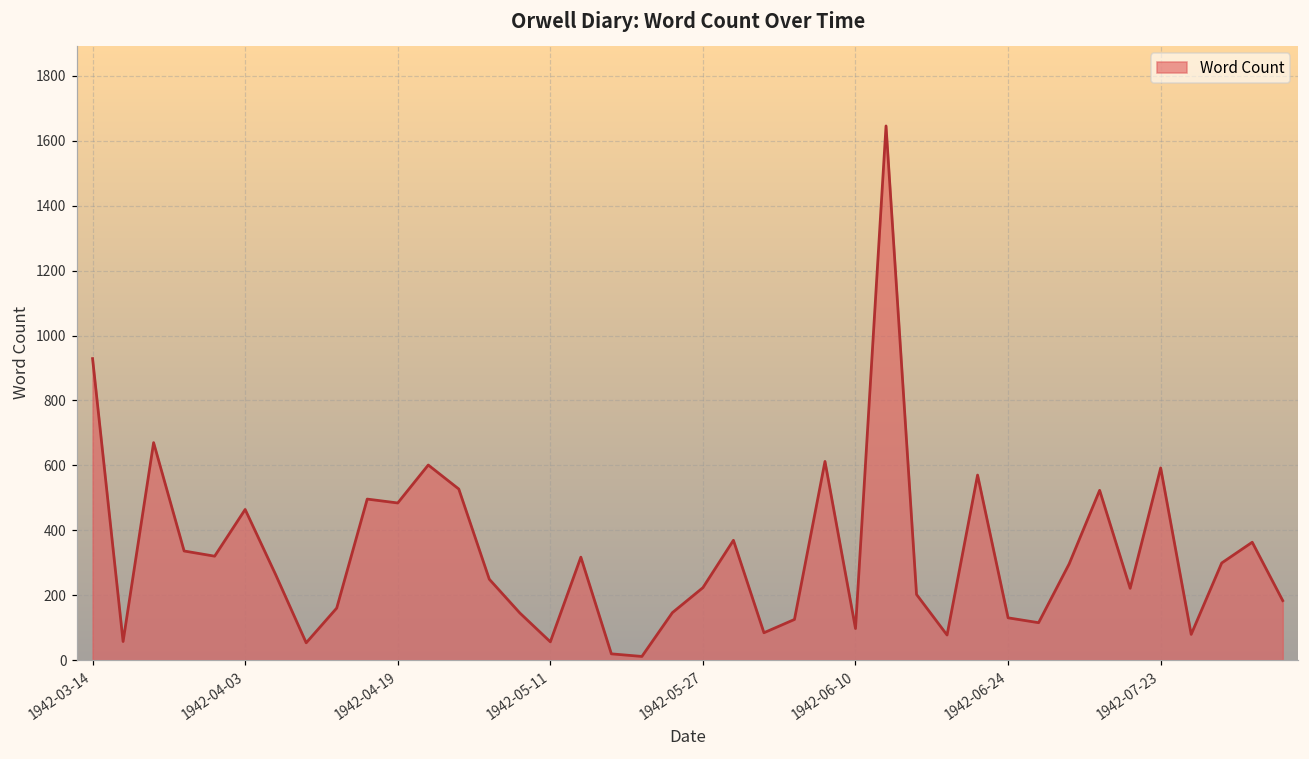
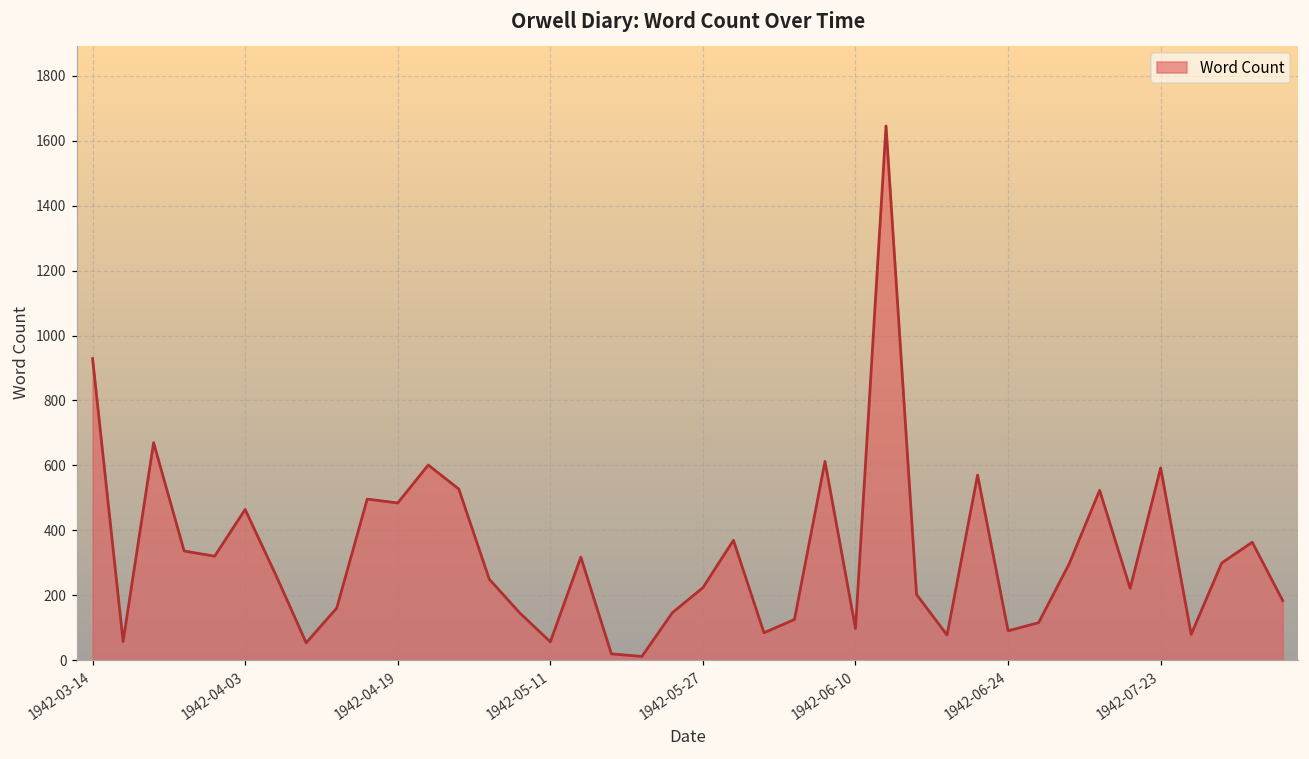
  {
    "1942-03-14": 930,
    "1942-04-03": 460,
    "1942-04-19": 480,
    "1942-05-11": 60,
    "1942-05-27": 220,
    "1942-06-10": 100,
-   "1942-06-24": 130,
+   "1942-06-24": 90,
    "1942-07-23": 590
  }
